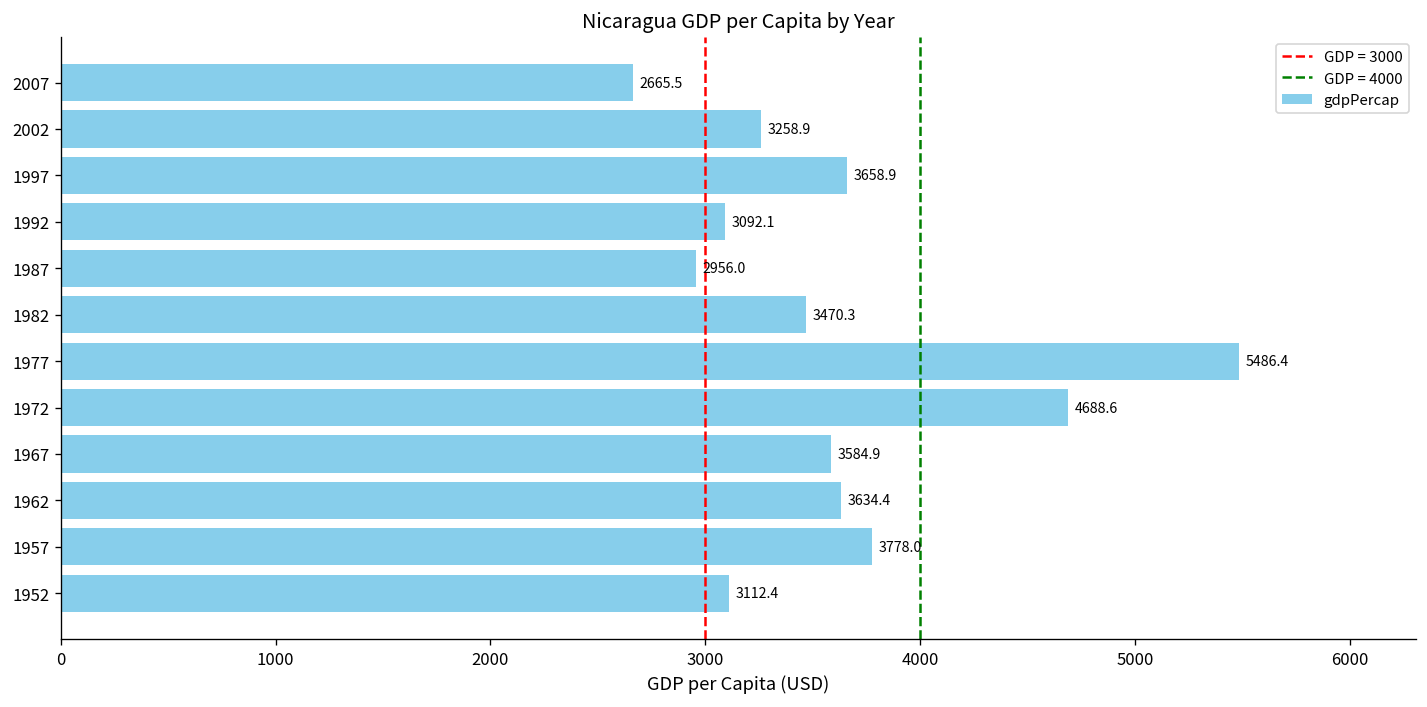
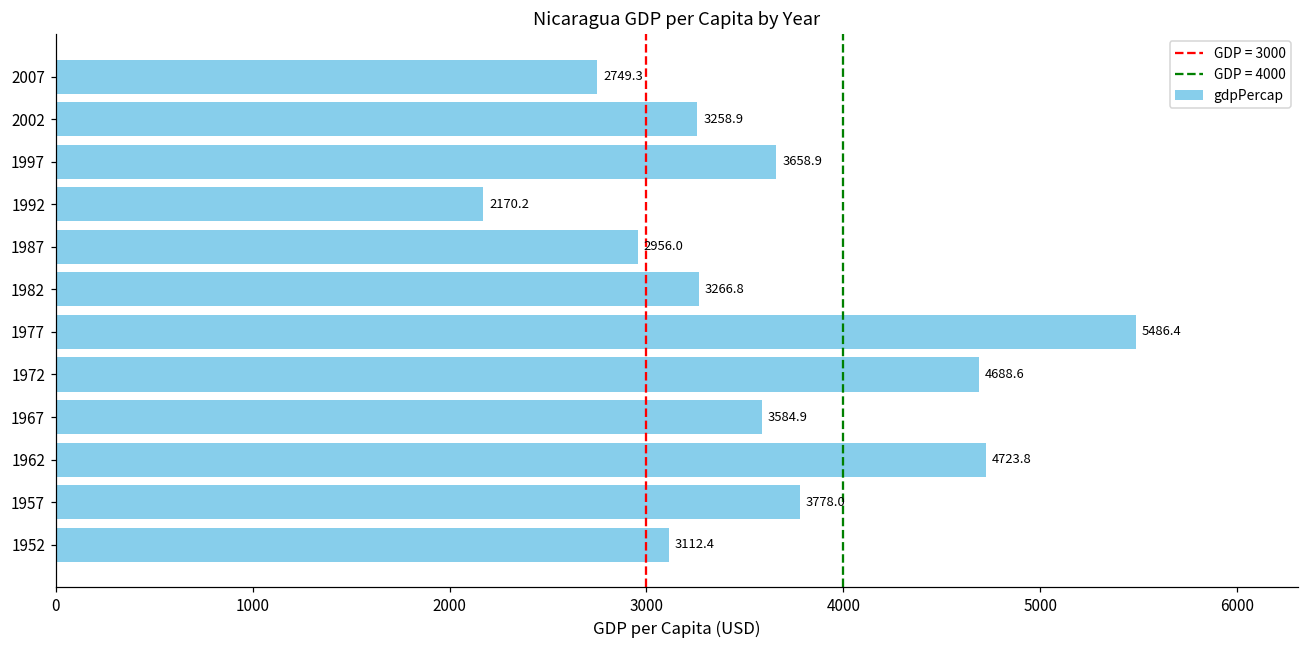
  {
-   "2007": 2665.5,
+   "2007": 2749.3,
    "2002": 3258.9,
    "1997": 3658.9,
-   "1992": 3092.1,
+   "1992": 2170.2,
    "1987": 2956.0,
-   "1982": 3470.3,
+   "1982": 3266.8,
    "1977": 5486.4,
    "1972": 4688.6,
    "1967": 3584.9,
-   "1962": 3634.4,
+   "1962": 4723.8,
    "1957": 3778.0,
    "1952": 3112.4
  }
